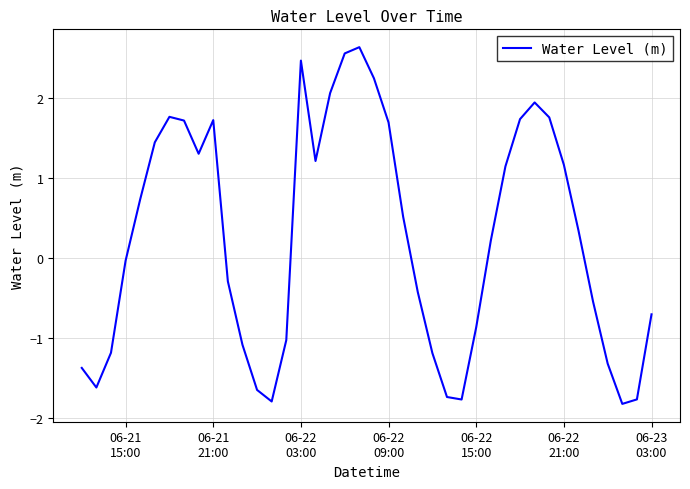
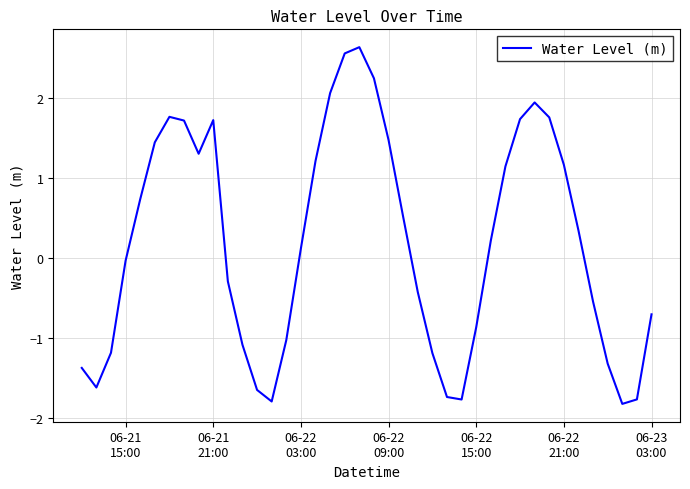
  {
    "06-21 15:00": 0.0,
    "06-21 21:00": 1.7,
-   "06-22 03:00": 2.5,
-   "06-22 09:00": 1.7,
+   "06-22 03:00": 0.1,
+   "06-22 09:00": 1.5,
    "06-22 15:00": -0.9,
    "06-22 21:00": 1.2,
    "06-23 03:00": -0.7
  }
